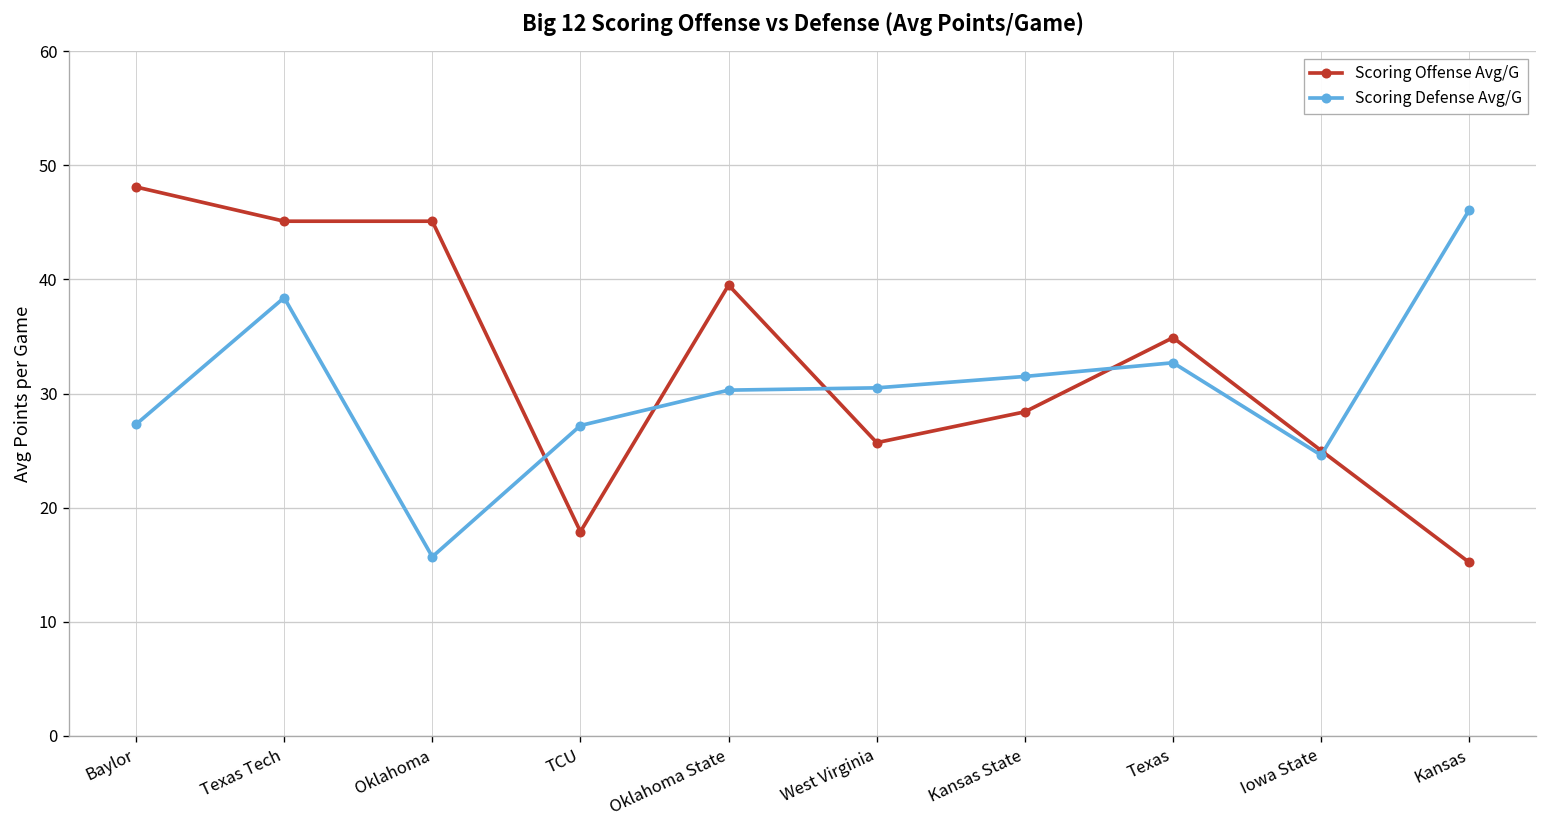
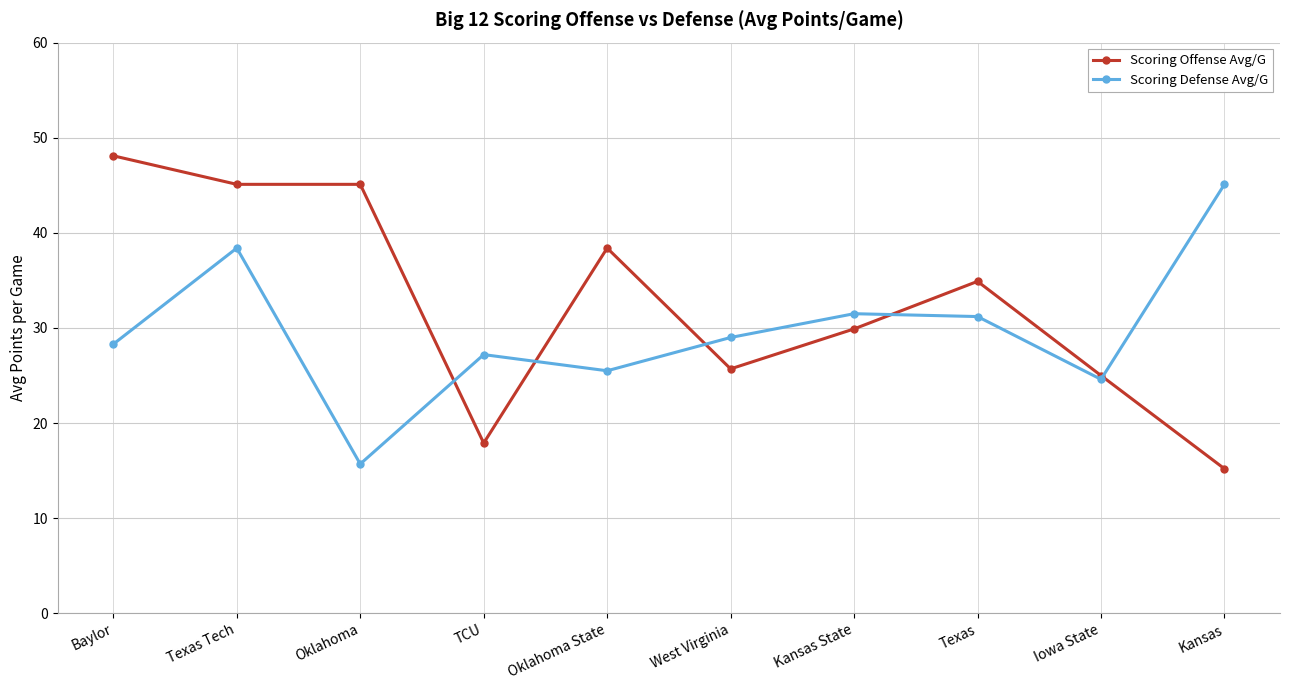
  {
    "Scoring Offense Avg/G": {
      "Baylor": 48,
      "Texas Tech": 45,
      "Oklahoma": 45,
      "TCU": 18,
-     "Oklahoma State": 40,
+     "Oklahoma State": 38,
      "West Virginia": 26,
-     "Kansas State": 28,
+     "Kansas State": 30,
      "Texas": 35,
      "Iowa State": 25,
      "Kansas": 15
    },
    "Scoring Defense Avg/G": {
-     "Baylor": 27,
+     "Baylor": 28,
      "Texas Tech": 38,
      "Oklahoma": 16,
      "TCU": 27,
-     "Oklahoma State": 30,
-     "West Virginia": 31,
+     "Oklahoma State": 26,
+     "West Virginia": 29,
      "Kansas State": 32,
-     "Texas": 33,
+     "Texas": 31,
      "Iowa State": 25,
-     "Kansas": 46
+     "Kansas": 45
    }
  }
